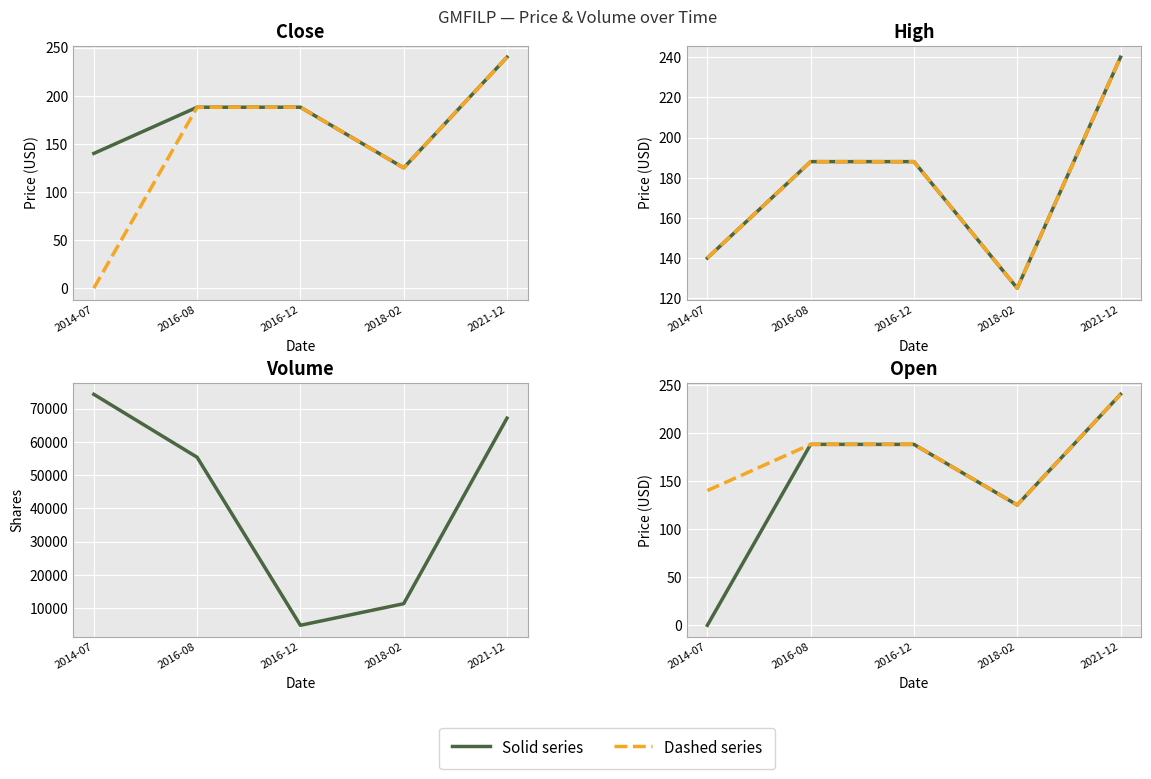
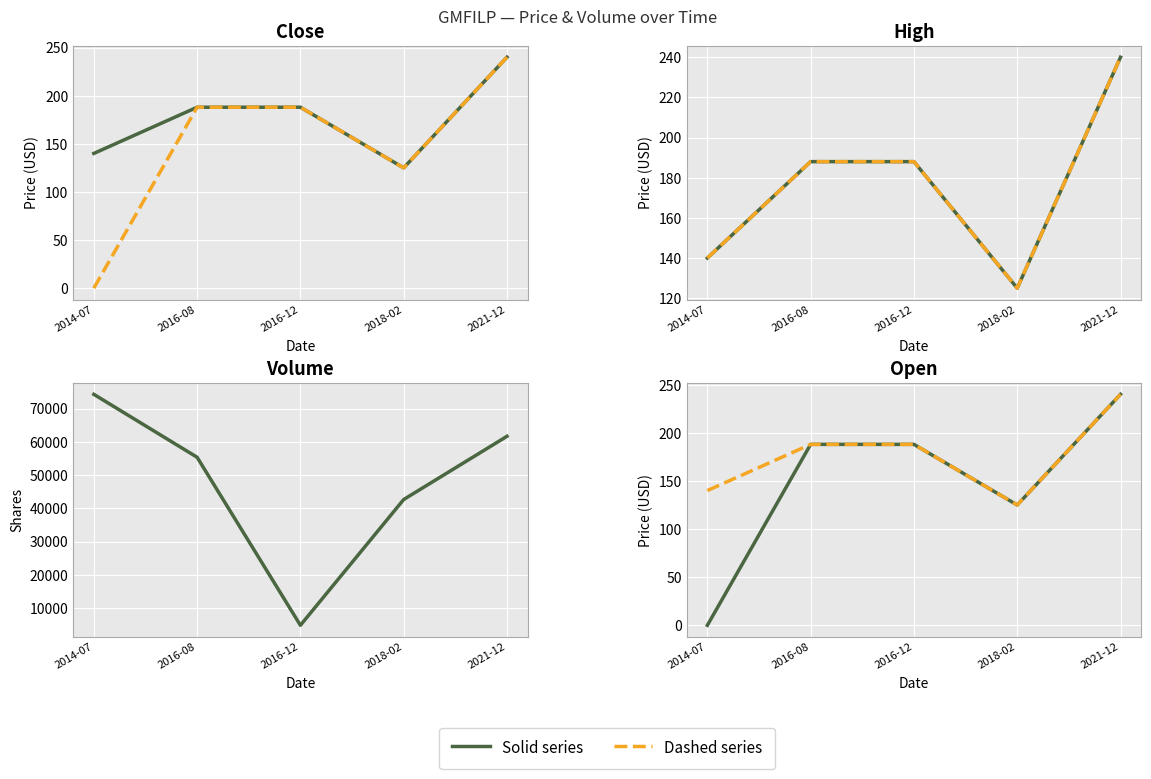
  {
    "High": {
      "2014-07": 140,
      "2016-08": 188,
      "2016-12": 188,
      "2018-02": 125,
      "2021-12": 240
    },
    "Volume": {
      "2014-07": 74000,
      "2016-08": 55000,
      "2016-12": 5000,
-     "2018-02": 11000,
-     "2021-12": 67000
+     "2018-02": 43000,
+     "2021-12": 62000
    }
  }
